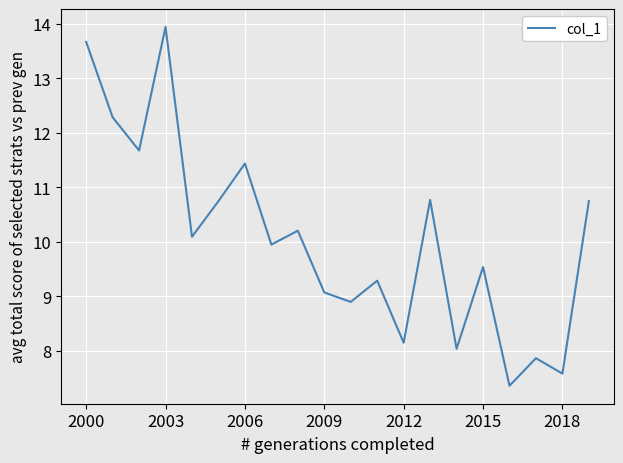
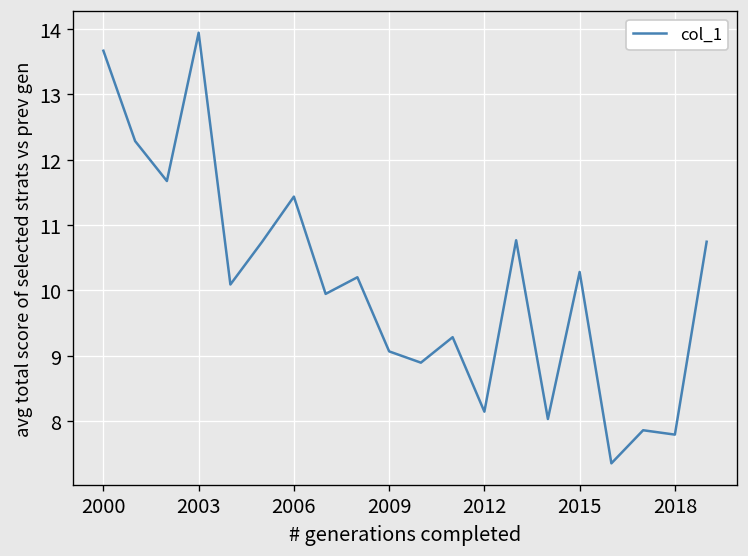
  {
    "2000": 13.7,
    "2003": 13.9,
    "2006": 11.4,
    "2009": 9.1,
    "2012": 8.1,
-   "2015": 9.5,
-   "2018": 7.6
+   "2015": 10.3,
+   "2018": 7.8
  }
